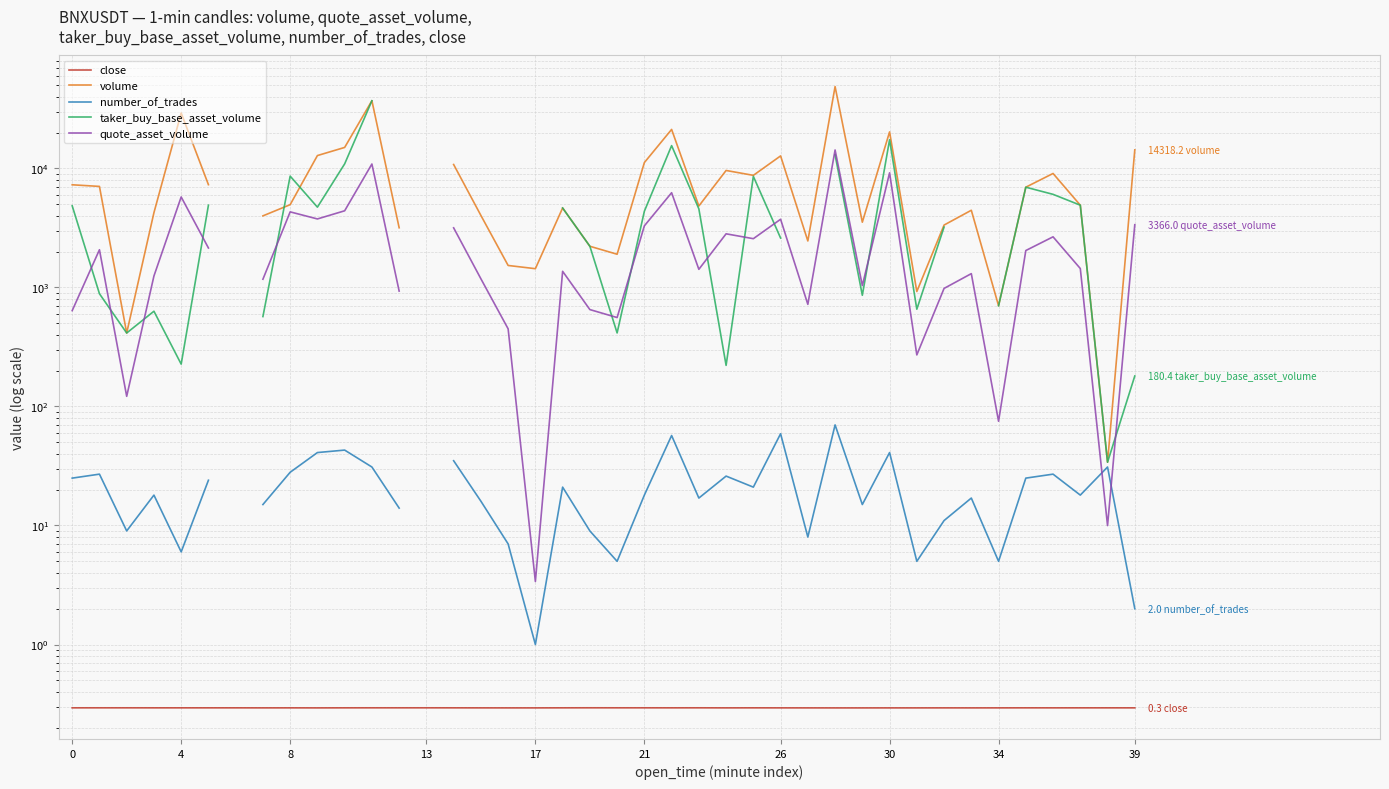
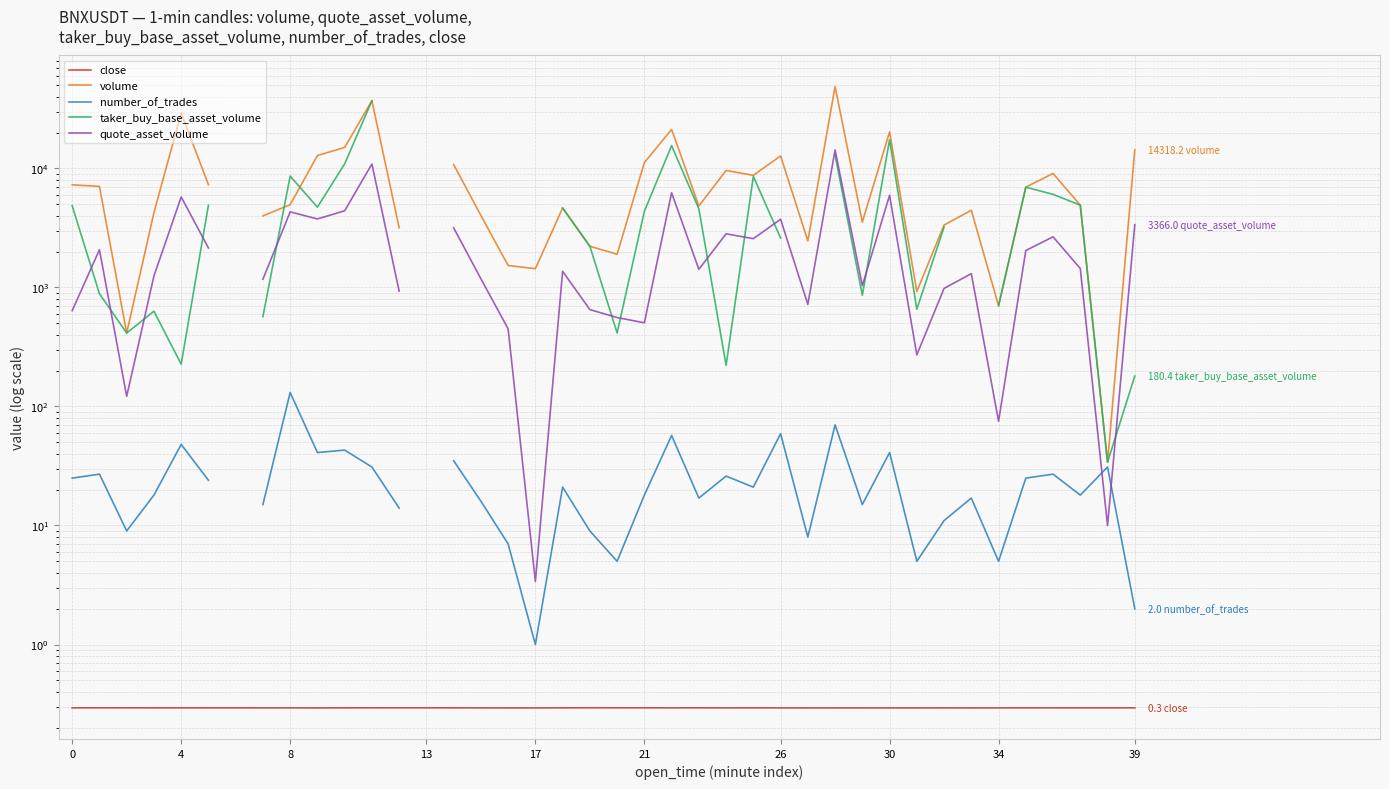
  {
    "close": {
      "39": 0.3
    },
    "volume": {
      "39": 14318.2
    },
    "number_of_trades": {
      "0": 25,
-     "4": 6,
-     "8": 28,
+     "4": 48,
+     "8": 130,
      "17": 1,
      "21": 18,
      "26": 60,
      "30": 41,
      "34": 5
    },
    "taker_buy_base_asset_volume": {
      "39": 180.4
    },
    "quote_asset_volume": {
      "0": 600,
      "4": 6000,
      "8": 4300,
      "17": 3.4,
-     "21": 3300,
+     "21": 500,
      "26": 3700,
-     "30": 9000,
+     "30": 6000,
      "34": 80
    }
  }
